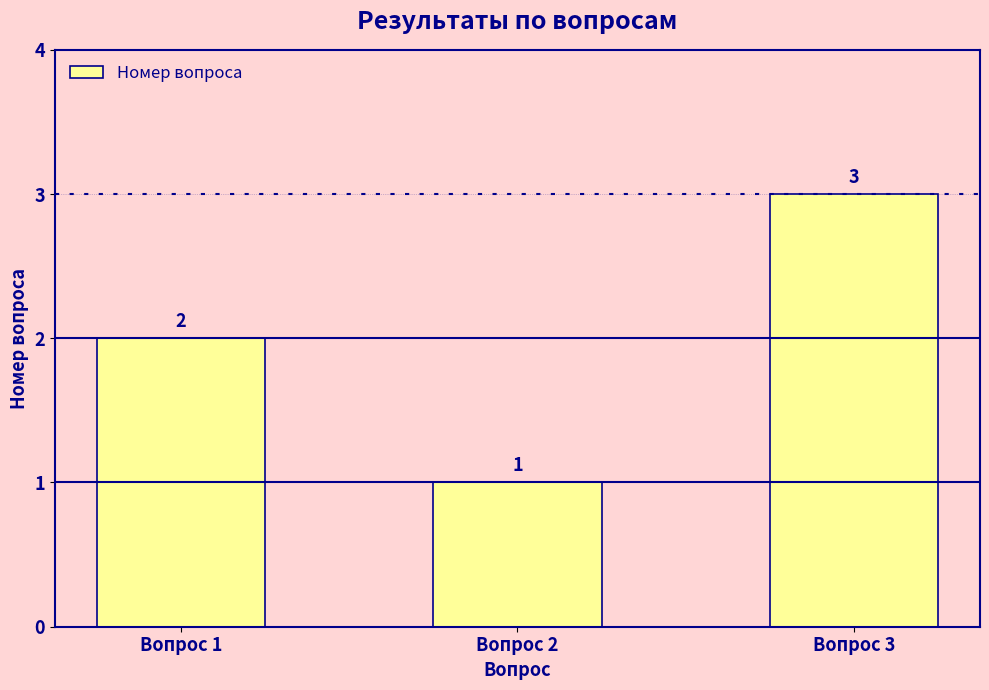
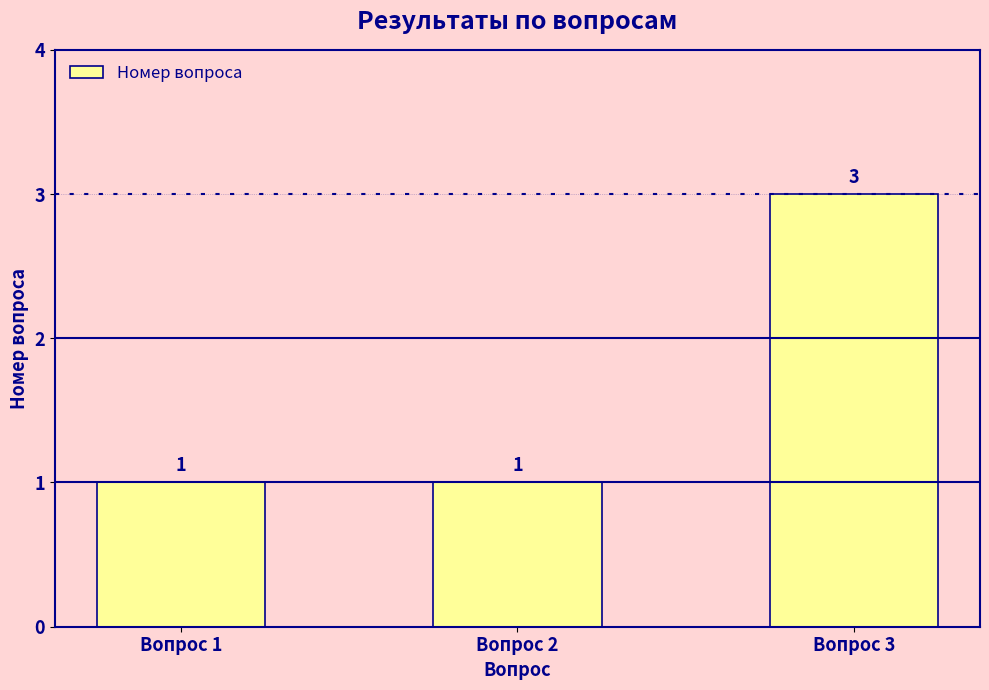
  {
-   "Вопрос 1": 2,
+   "Вопрос 1": 1,
    "Вопрос 2": 1,
    "Вопрос 3": 3
  }
